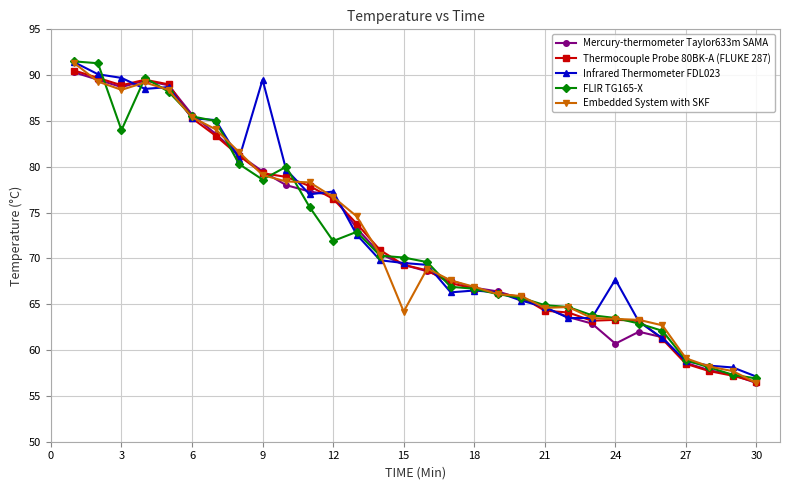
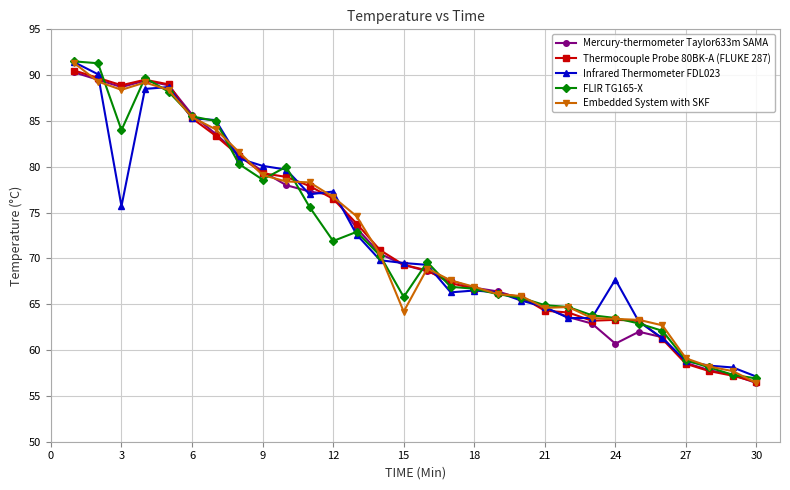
  {
    "Mercury-thermometer Taylor633m SAMA": {
      "24": 61
    },
    "Thermocouple Probe 80BK-A (FLUKE 287)": {
      "21": 64
    },
    "Infrared Thermometer FDL023": {
-     "3": 90,
-     "9": 90,
+     "3": 76,
+     "9": 80,
      "12": 77,
      "24": 68
    },
    "FLIR TG165-X": {
      "3": 84,
      "9": 79,
      "12": 72,
-     "15": 70
+     "15": 66
    },
    "Embedded System with SKF": {
      "3": 88,
      "15": 64
    }
  }
